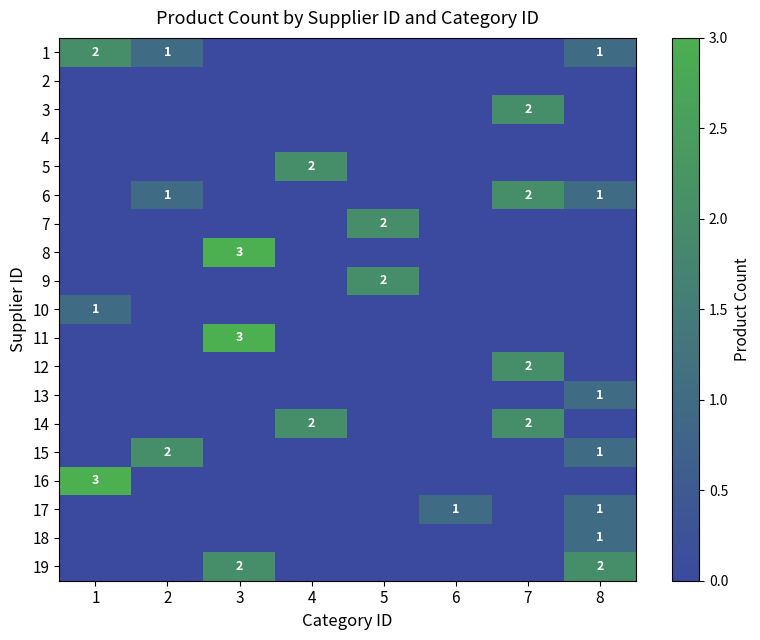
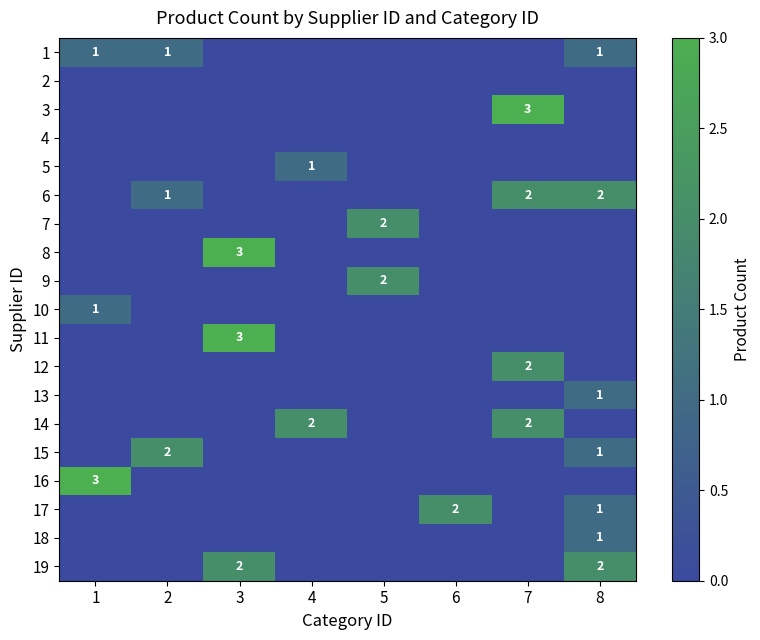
  {
    "1": {
-     "1": 2,
+     "1": 1,
      "2": 1,
      "8": 1
    },
    "3": {
-     "7": 2
+     "7": 3
    },
    "5": {
-     "4": 2
+     "4": 1
    },
    "6": {
      "2": 1,
      "7": 2,
-     "8": 1
+     "8": 2
    },
    "7": {
      "5": 2
    },
    "8": {
      "3": 3
    },
    "9": {
      "5": 2
    },
    "10": {
      "1": 1
    },
    "11": {
      "3": 3
    },
    "12": {
      "7": 2
    },
    "13": {
      "8": 1
    },
    "14": {
      "4": 2,
      "7": 2
    },
    "15": {
      "2": 2,
      "8": 1
    },
    "16": {
      "1": 3
    },
    "17": {
-     "6": 1,
+     "6": 2,
      "8": 1
    },
    "18": {
      "8": 1
    },
    "19": {
      "3": 2,
      "8": 2
    }
  }
